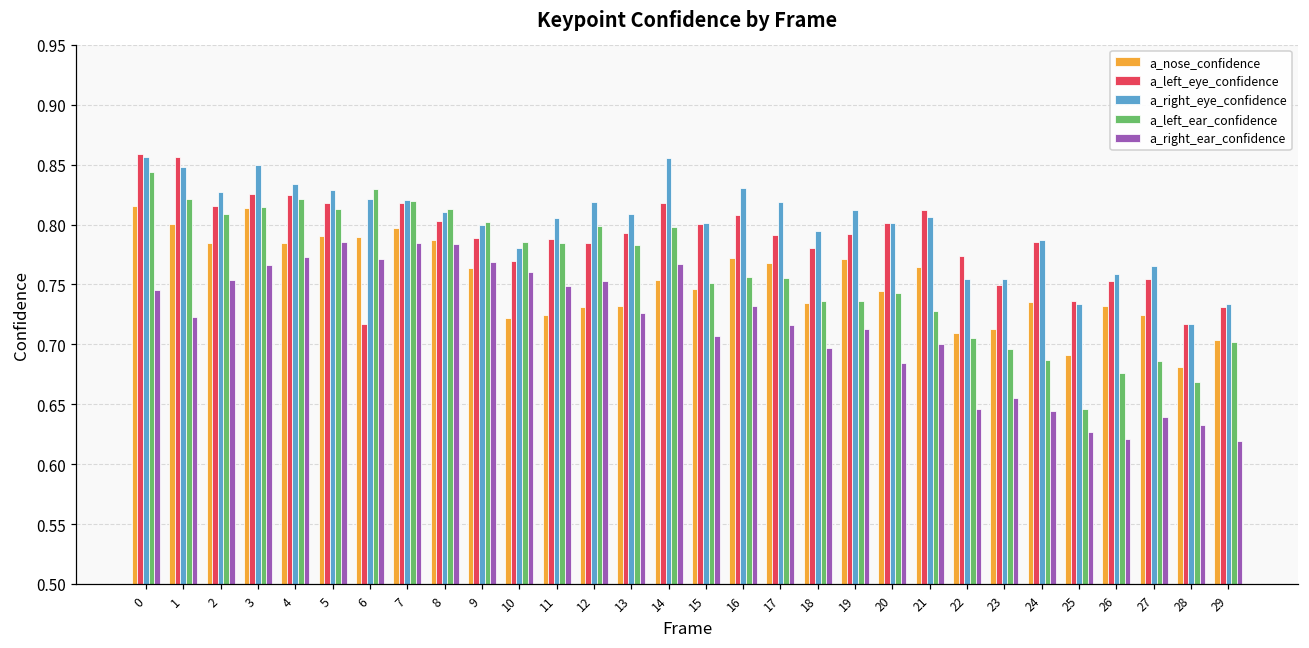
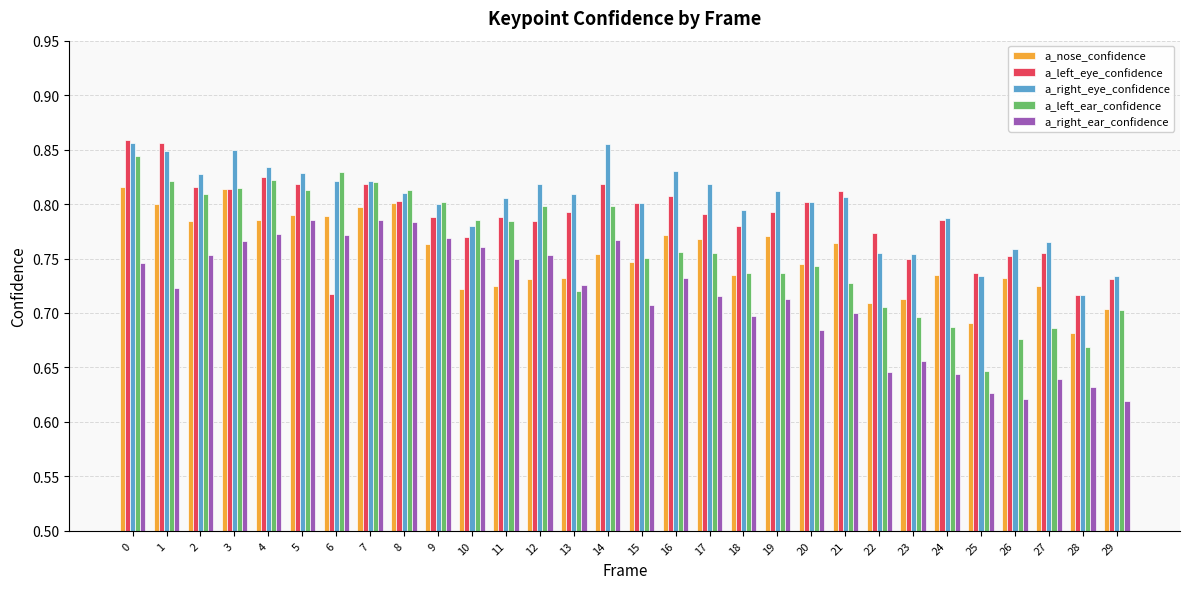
  {
    "a_nose_confidence": {
      "0": 0.816,
      "1": 0.800,
      "2": 0.784,
      "3": 0.814,
      "4": 0.785,
      "5": 0.790,
      "6": 0.789,
      "7": 0.797,
-     "8": 0.788,
+     "8": 0.801,
      "9": 0.764,
      "10": 0.722,
      "11": 0.725,
      "12": 0.732,
      "13": 0.732,
      "14": 0.754,
      "15": 0.746,
      "16": 0.772,
      "17": 0.768,
      "18": 0.735,
      "19": 0.771,
      "20": 0.745,
      "21": 0.764,
      "22": 0.709,
      "23": 0.712,
      "24": 0.735,
      "25": 0.691,
      "26": 0.732,
      "27": 0.725,
      "28": 0.681,
      "29": 0.704
    },
    "a_left_eye_confidence": {
      "0": 0.859,
      "1": 0.856,
      "2": 0.815,
-     "3": 0.826,
+     "3": 0.814,
      "4": 0.824,
      "5": 0.818,
      "6": 0.717,
      "7": 0.818,
      "8": 0.803,
      "9": 0.788,
      "10": 0.769,
      "11": 0.788,
      "12": 0.784,
      "13": 0.793,
      "14": 0.818,
      "15": 0.801,
      "16": 0.808,
      "17": 0.791,
      "18": 0.780,
      "19": 0.793,
      "20": 0.801,
      "21": 0.812,
      "22": 0.774,
      "23": 0.749,
      "24": 0.785,
      "25": 0.736,
      "26": 0.753,
      "27": 0.755,
      "28": 0.717,
      "29": 0.731
    },
    "a_right_eye_confidence": {
      "0": 0.856,
      "1": 0.848,
      "2": 0.827,
      "3": 0.850,
      "4": 0.834,
      "5": 0.829,
      "6": 0.821,
      "7": 0.821,
      "8": 0.811,
      "9": 0.800,
      "10": 0.780,
      "11": 0.806,
      "12": 0.818,
      "13": 0.809,
      "14": 0.855,
      "15": 0.801,
      "16": 0.831,
      "17": 0.818,
      "18": 0.794,
      "19": 0.812,
      "20": 0.802,
      "21": 0.807,
      "22": 0.755,
      "23": 0.754,
      "24": 0.787,
      "25": 0.734,
      "26": 0.759,
      "27": 0.765,
      "28": 0.717,
      "29": 0.734
    },
    "a_left_ear_confidence": {
      "0": 0.844,
      "1": 0.821,
      "2": 0.809,
      "3": 0.814,
      "4": 0.822,
      "5": 0.813,
      "6": 0.830,
      "7": 0.820,
      "8": 0.813,
      "9": 0.802,
      "10": 0.785,
      "11": 0.785,
      "12": 0.799,
-     "13": 0.783,
+     "13": 0.720,
      "14": 0.798,
      "15": 0.751,
      "16": 0.756,
      "17": 0.755,
      "18": 0.736,
      "19": 0.736,
      "20": 0.743,
      "21": 0.728,
      "22": 0.705,
      "23": 0.696,
      "24": 0.687,
      "25": 0.646,
      "26": 0.676,
      "27": 0.686,
      "28": 0.669,
      "29": 0.702
    },
    "a_right_ear_confidence": {
      "0": 0.746,
      "1": 0.723,
      "2": 0.754,
      "3": 0.766,
      "4": 0.773,
      "5": 0.785,
      "6": 0.771,
      "7": 0.785,
      "8": 0.784,
      "9": 0.769,
      "10": 0.760,
      "11": 0.749,
      "12": 0.753,
      "13": 0.726,
      "14": 0.767,
      "15": 0.707,
      "16": 0.732,
      "17": 0.716,
      "18": 0.697,
      "19": 0.713,
      "20": 0.684,
      "21": 0.700,
      "22": 0.646,
      "23": 0.655,
      "24": 0.644,
      "25": 0.627,
      "26": 0.621,
      "27": 0.639,
      "28": 0.632,
      "29": 0.620
    }
  }
